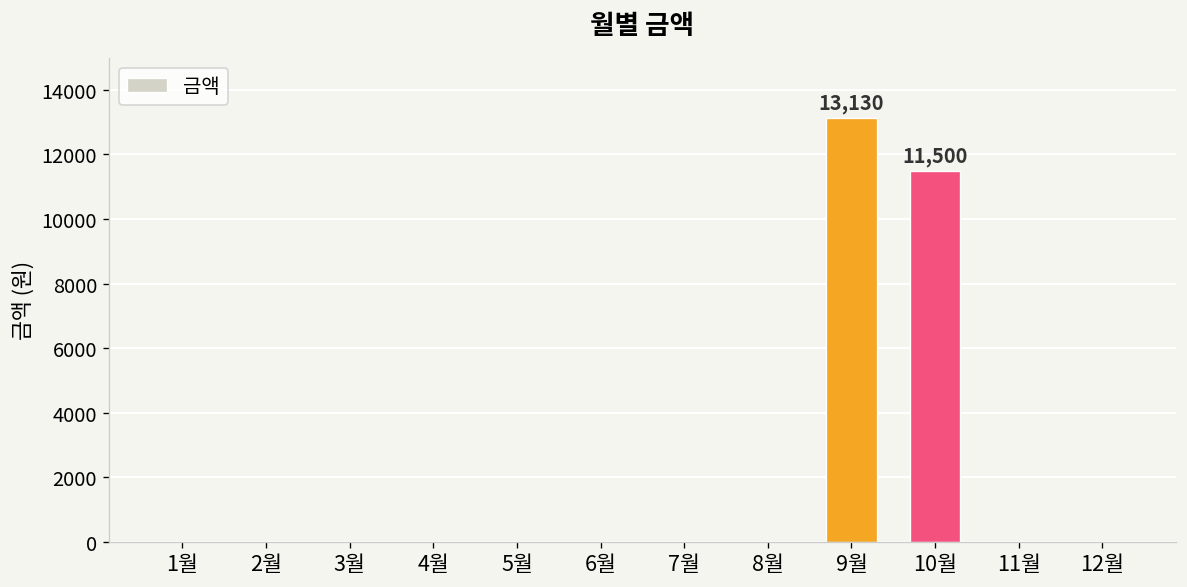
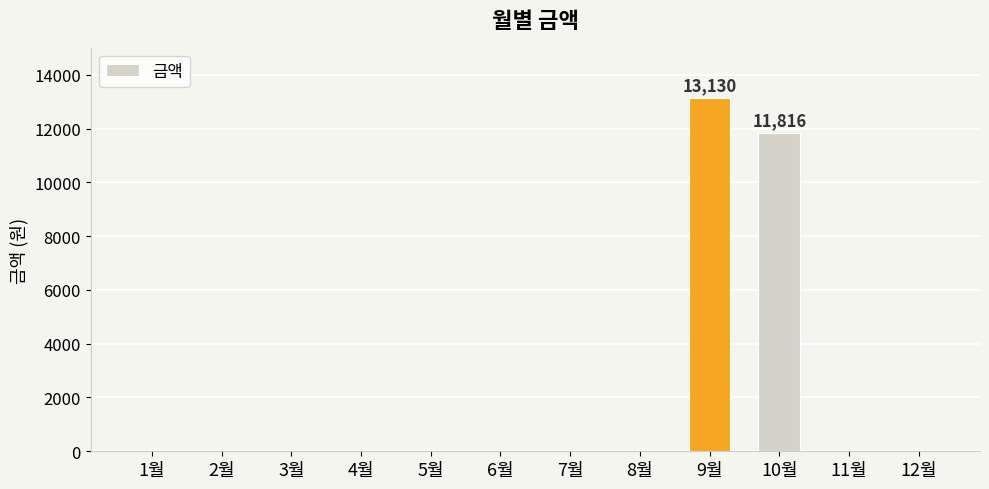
  {
    "9월": "13,130",
-   "10월": "11,500"
+   "10월": "11,816"
  }
